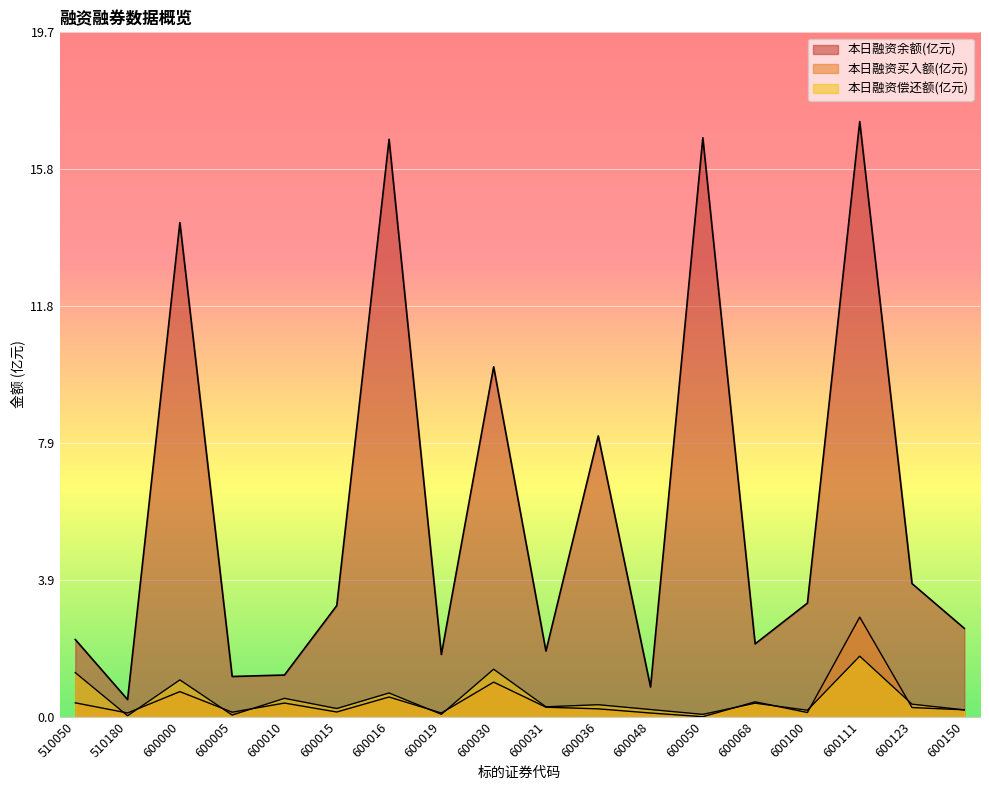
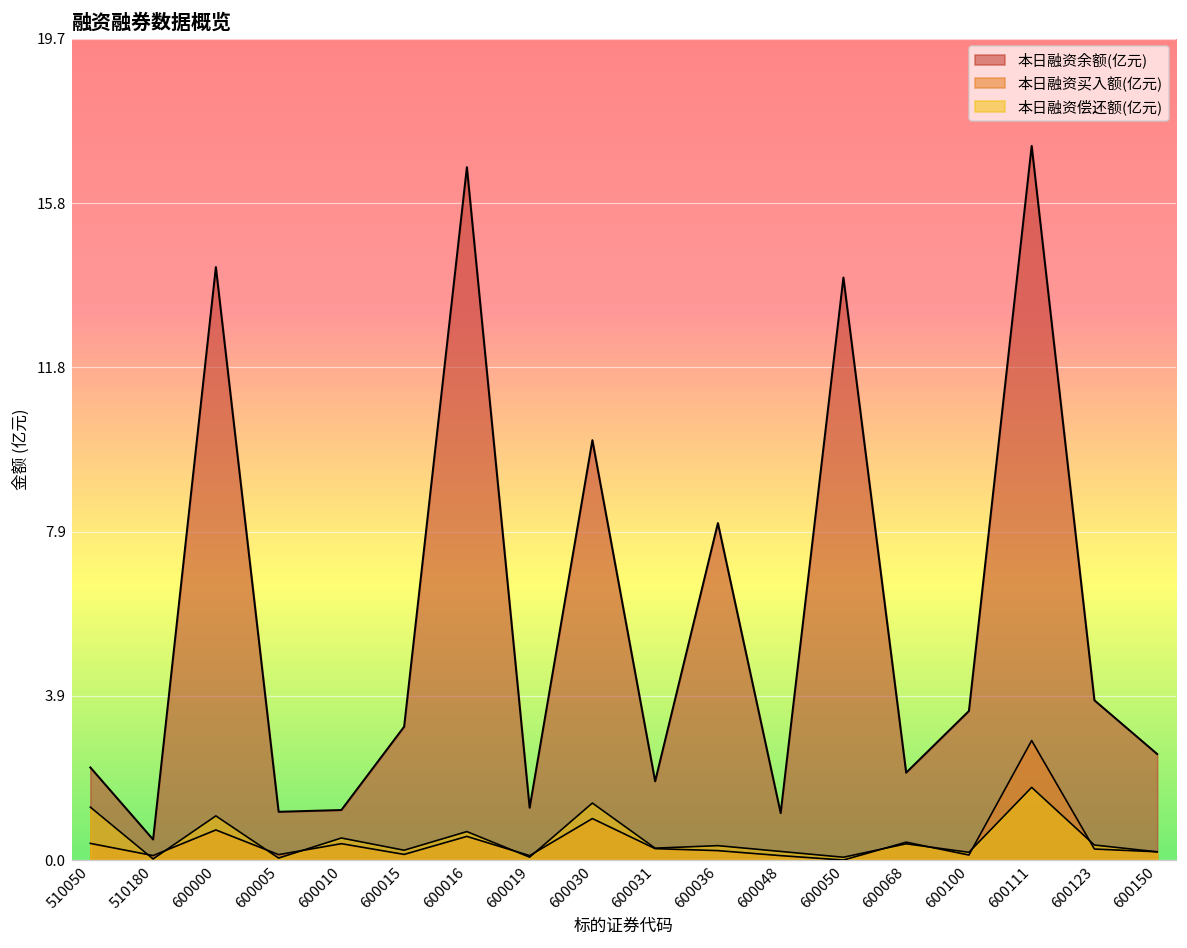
  {
    "本日融资余额(亿元)": {
      "510050": 2.2,
      "510180": 0.5,
      "600000": 14.2,
      "600005": 1.2,
      "600010": 1.2,
      "600015": 3.2,
      "600016": 16.7,
-     "600019": 1.8,
+     "600019": 1.3,
      "600030": 10.1,
      "600031": 1.9,
      "600036": 8.1,
-     "600048": 0.9,
-     "600050": 16.7,
+     "600048": 1.1,
+     "600050": 14.0,
      "600068": 2.1,
-     "600100": 3.3,
+     "600100": 3.6,
      "600111": 17.2,
      "600123": 3.8,
      "600150": 2.5
    },
    "本日融资买入额(亿元)": {
      "510050": 0.4,
      "510180": 0.1,
      "600000": 0.7,
      "600005": 0.1,
      "600010": 0.4,
      "600015": 0.1,
      "600016": 0.6,
      "600030": 1.0,
      "600036": 0.2,
      "600048": 0.1,
      "600111": 2.9,
      "600123": 0.3
    },
    "本日融资偿还额(亿元)": {
      "510050": 1.3,
      "510180": 0.0,
      "600000": 1.1,
      "600005": 0.0,
      "600010": 0.5,
      "600015": 0.2,
      "600016": 0.7,
      "600030": 1.4,
      "600036": 0.3,
      "600048": 0.2,
      "600111": 1.7,
      "600123": 0.4
    }
  }
